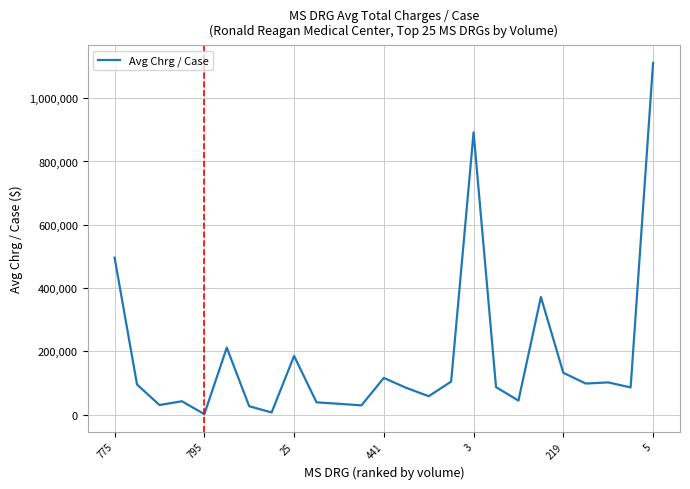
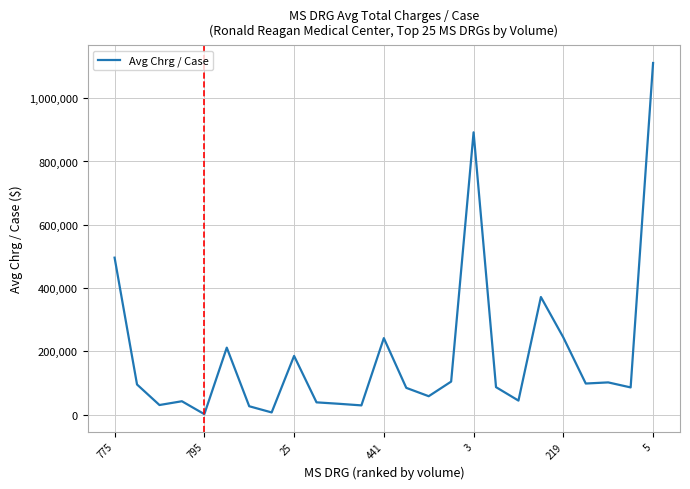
  {
    "775": "500,000",
    "795": "0",
    "25": "190,000",
-   "441": "120,000",
-   "219": "130,000"
+   "441": "240,000",
+   "219": "240,000"
  }
